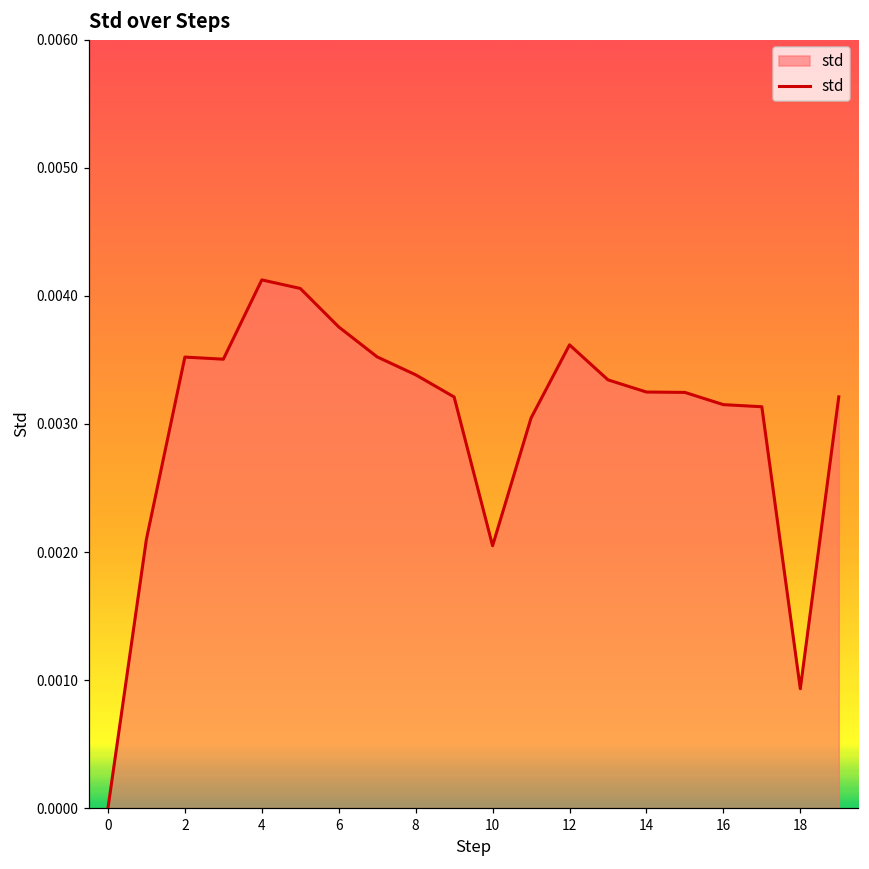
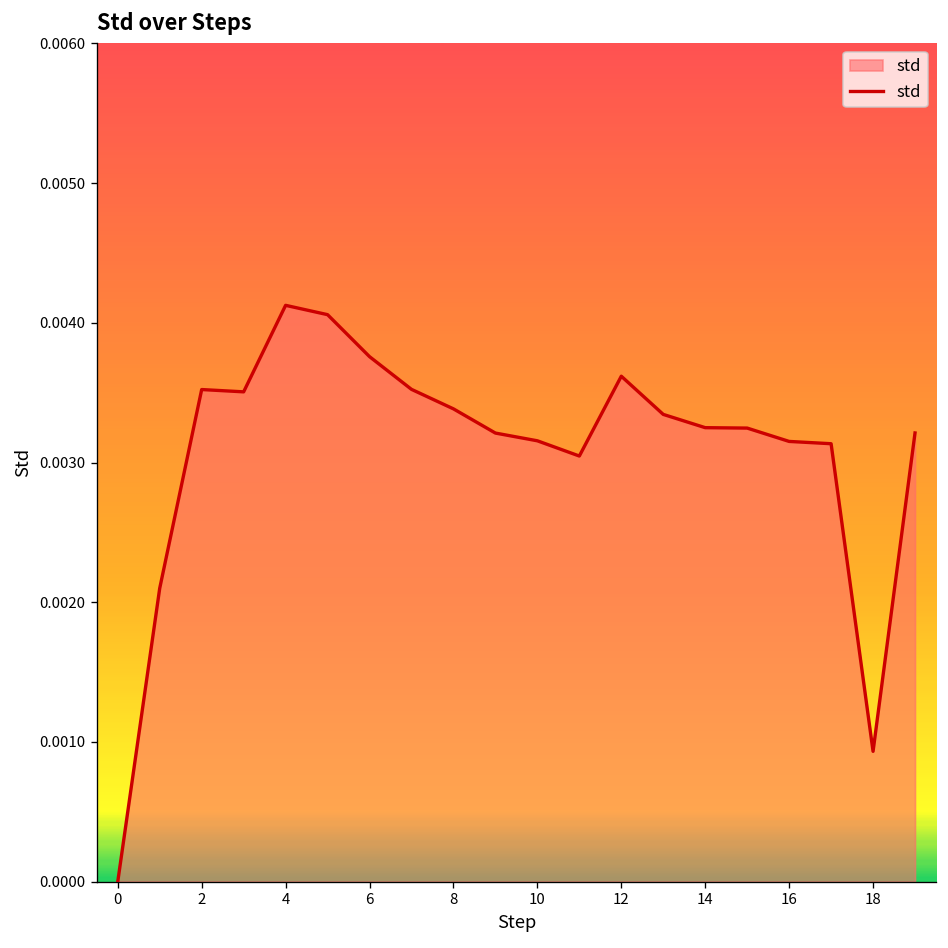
  {
    "0": 0.00000,
    "2": 0.00352,
    "4": 0.00412,
    "6": 0.00376,
    "8": 0.00338,
-   "10": 0.00205,
+   "10": 0.00316,
    "12": 0.00362,
    "14": 0.00325,
    "16": 0.00315,
    "18": 0.00093
  }
